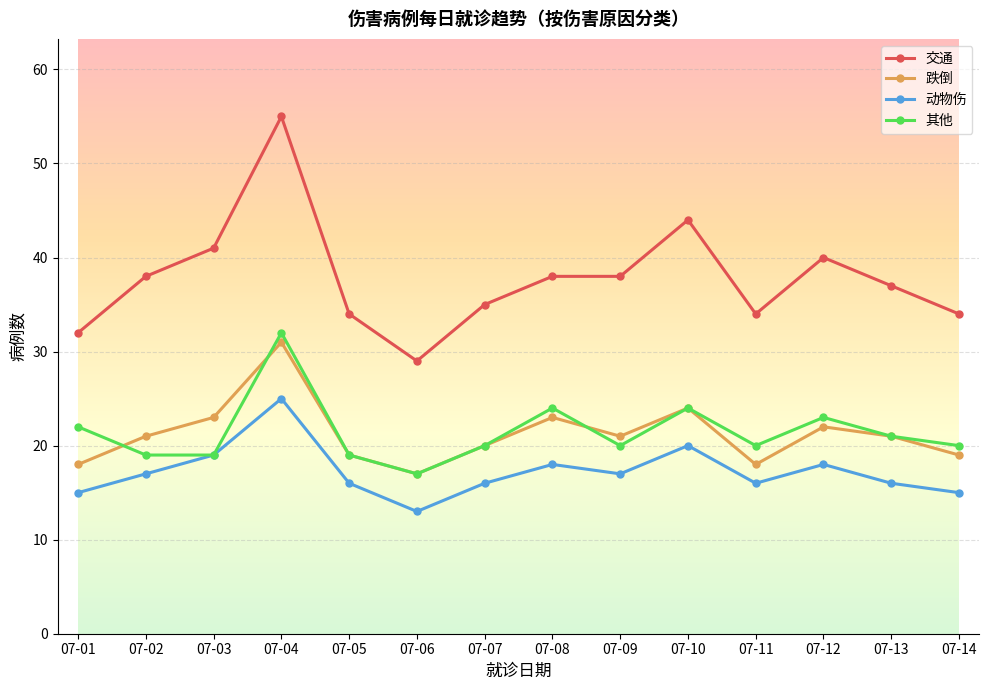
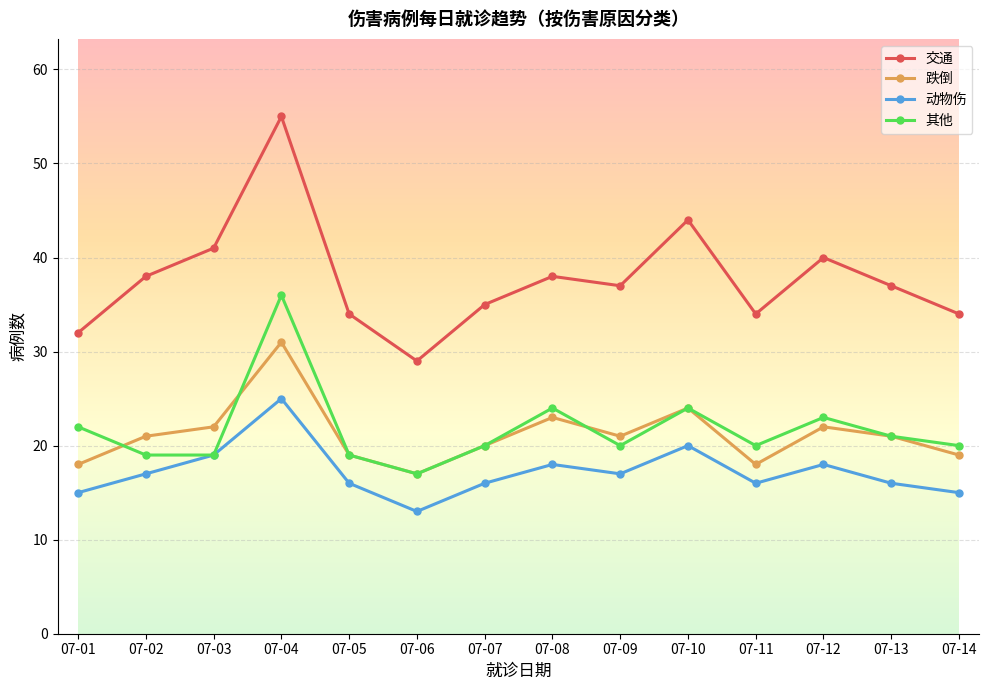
  {
    "交通": {
      "07-01": 32,
      "07-02": 38,
      "07-03": 41,
      "07-04": 55,
      "07-05": 34,
      "07-06": 29,
      "07-07": 35,
      "07-08": 38,
-     "07-09": 38,
+     "07-09": 37,
      "07-10": 44,
      "07-11": 34,
      "07-12": 40,
      "07-13": 37,
      "07-14": 34
    },
    "跌倒": {
      "07-01": 18,
      "07-02": 21,
-     "07-03": 23,
+     "07-03": 22,
      "07-04": 31,
      "07-08": 23,
      "07-09": 21,
      "07-11": 18,
      "07-12": 22,
      "07-14": 19
    },
    "动物伤": {
      "07-01": 15,
      "07-02": 17,
      "07-04": 25,
      "07-05": 16,
      "07-06": 13,
      "07-07": 16,
      "07-08": 18,
      "07-09": 17,
      "07-10": 20,
      "07-11": 16,
      "07-12": 18,
      "07-13": 16,
      "07-14": 15
    },
    "其他": {
      "07-01": 22,
      "07-02": 19,
-     "07-04": 32,
+     "07-04": 36,
      "07-08": 24,
      "07-09": 20,
      "07-11": 20,
      "07-12": 23,
      "07-14": 20
    }
  }
